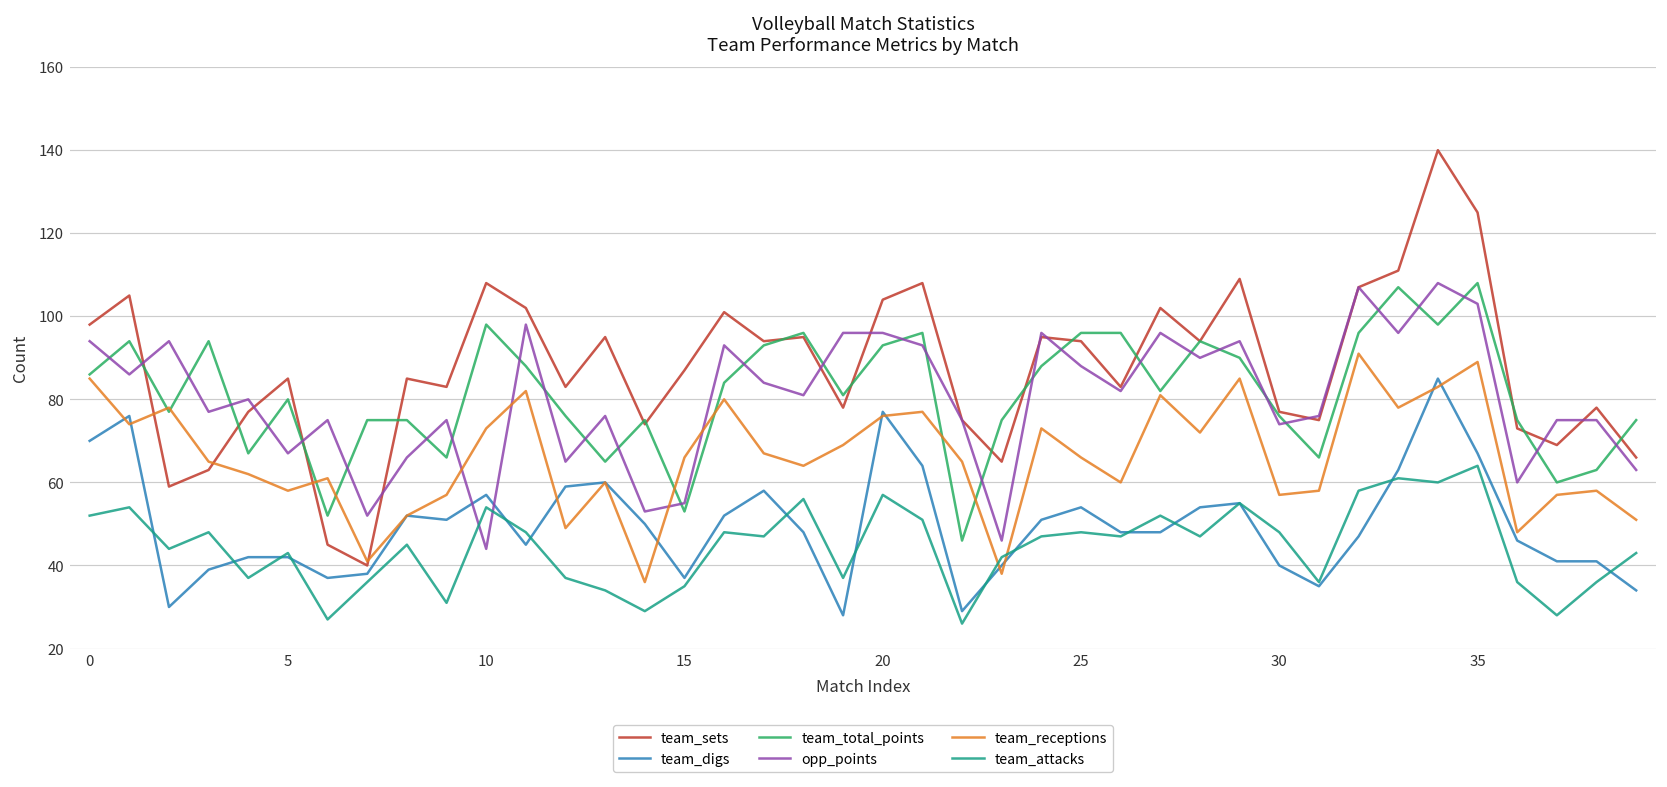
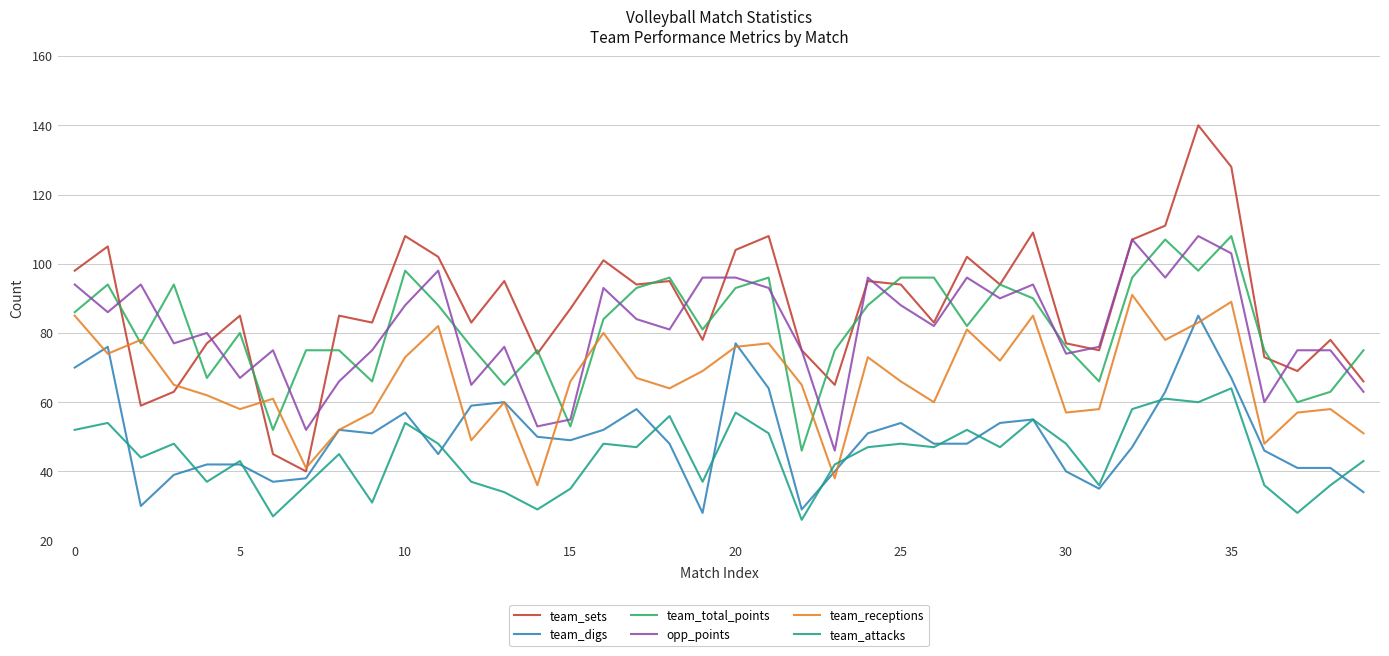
  {
    "team_sets": {
      "0": 98,
      "5": 85,
      "10": 108,
      "15": 87,
      "20": 104,
      "25": 94,
      "30": 77,
-     "35": 125
+     "35": 128
    },
    "team_digs": {
      "0": 70,
      "5": 42,
      "10": 57,
-     "15": 37,
+     "15": 49,
      "20": 77,
      "25": 54,
      "30": 40,
      "35": 67
    },
    "opp_points": {
      "0": 94,
      "5": 67,
-     "10": 44,
+     "10": 88,
      "15": 55,
      "20": 96,
      "25": 88,
      "30": 74,
      "35": 103
    },
    "team_receptions": {
      "0": 85,
      "5": 58,
      "10": 73,
      "15": 66,
      "20": 76,
      "25": 66,
      "30": 57,
      "35": 89
    }
  }
